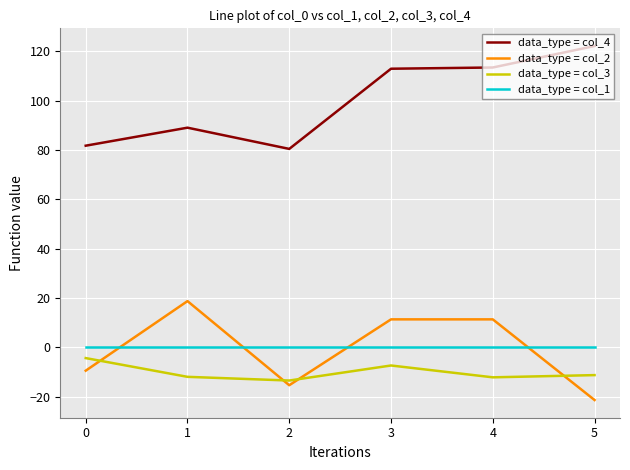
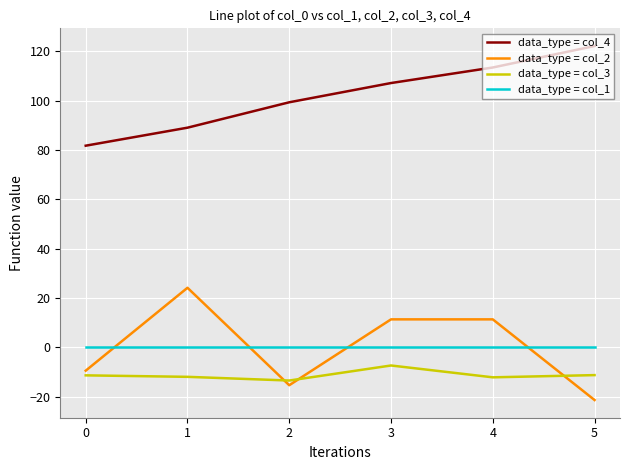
  {
    "data_type = col_4": {
      "0": 82,
      "1": 89,
-     "2": 80,
-     "3": 113
+     "2": 99,
+     "3": 107
    },
    "data_type = col_2": {
      "0": -10,
-     "1": 19,
+     "1": 24,
      "2": -15,
      "3": 11,
      "4": 11,
      "5": -21
    },
    "data_type = col_3": {
-     "0": -4,
+     "0": -11,
      "1": -12,
      "2": -14,
      "3": -7,
      "4": -12,
      "5": -11
    },
    "data_type = col_1": {
      "0": 0,
      "1": 0,
      "2": 0,
      "3": 0,
      "4": 0,
      "5": 0
    }
  }
